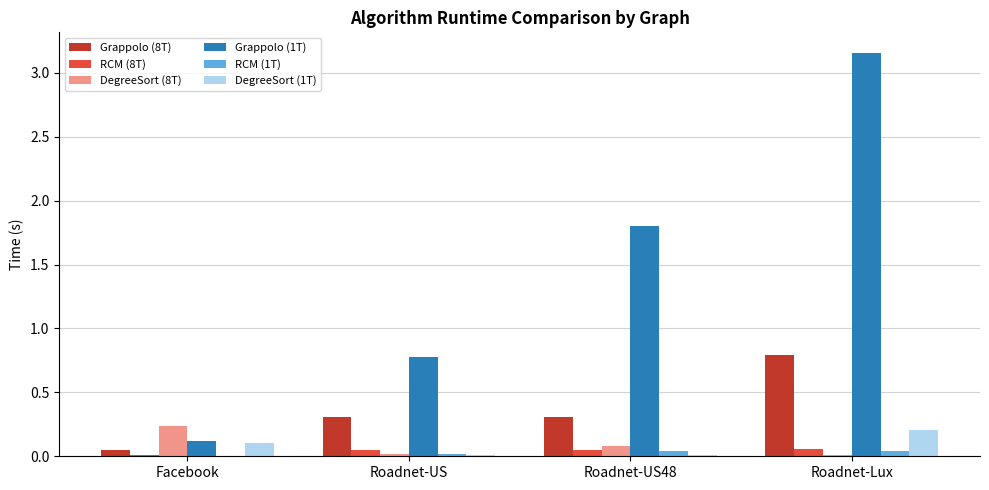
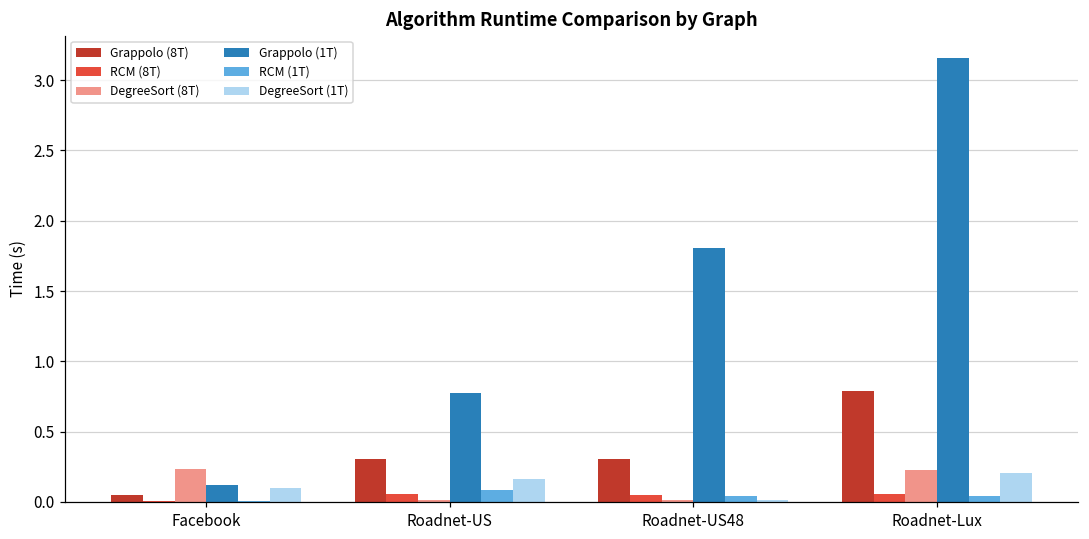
  {
    "DegreeSort (8T)": {
      "Facebook": 0.24,
-     "Roadnet-US48": 0.08,
-     "Roadnet-Lux": 0.01
+     "Roadnet-US48": 0.01,
+     "Roadnet-Lux": 0.23
    },
    "Grappolo (1T)": {
      "Facebook": 0.12,
      "Roadnet-US": 0.77,
      "Roadnet-US48": 1.81,
      "Roadnet-Lux": 3.16
    },
    "RCM (1T)": {
-     "Roadnet-US": 0.02,
+     "Roadnet-US": 0.09,
      "Roadnet-US48": 0.04,
      "Roadnet-Lux": 0.04
    },
    "DegreeSort (1T)": {
      "Facebook": 0.10,
-     "Roadnet-US": 0.01,
+     "Roadnet-US": 0.16,
      "Roadnet-Lux": 0.20
    }
  }
